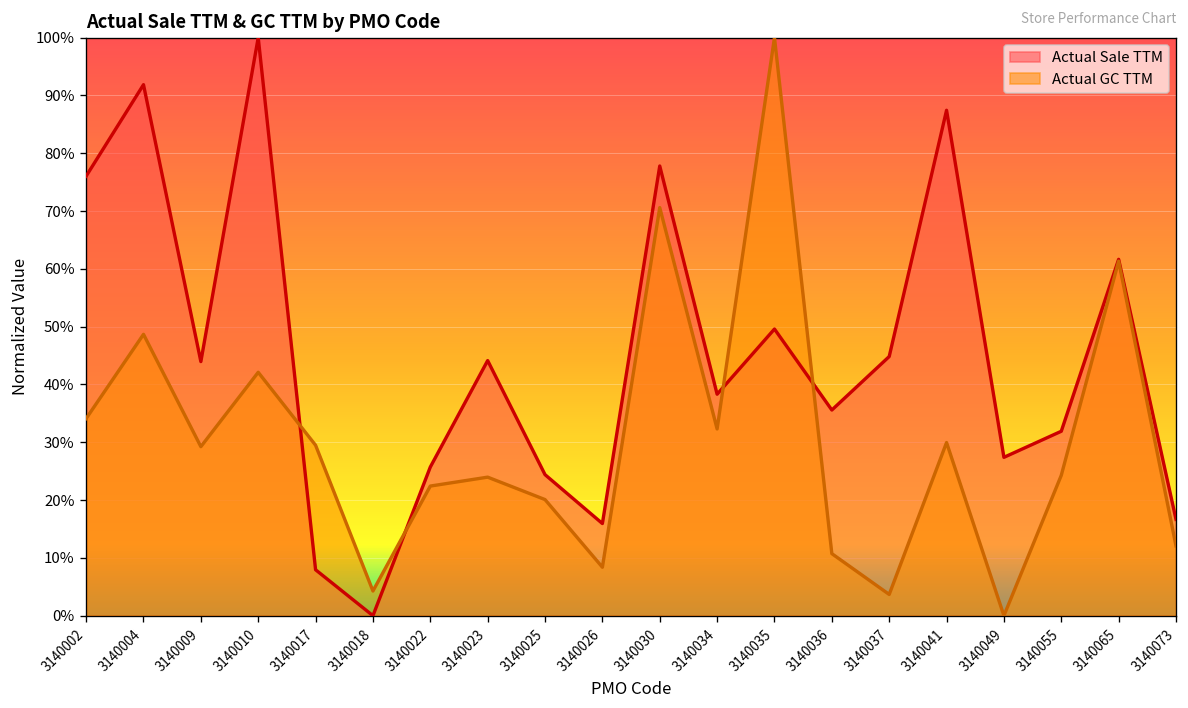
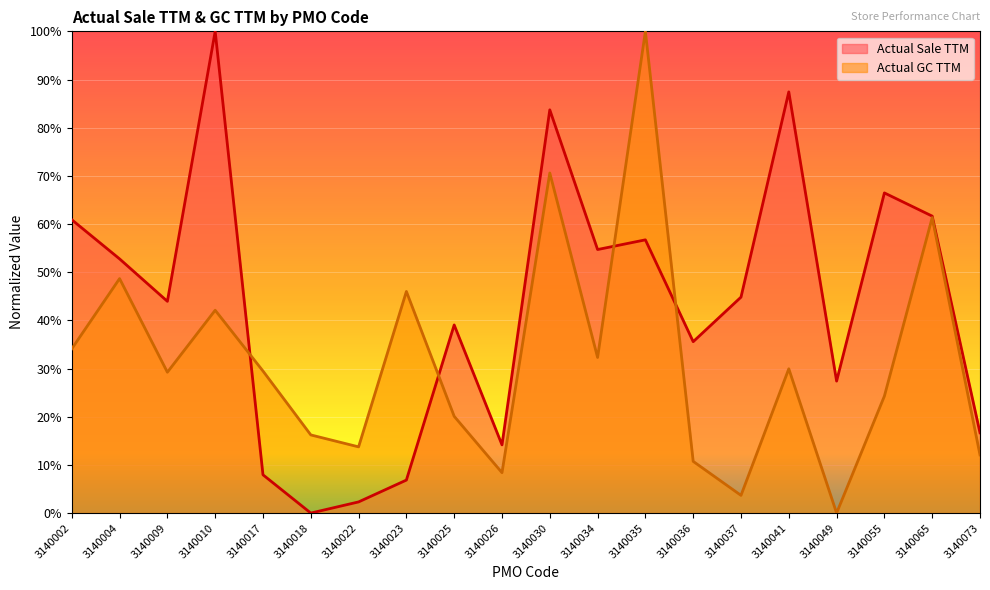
  {
    "Actual Sale TTM": {
-     "3140002": "76%",
-     "3140004": "92%",
+     "3140002": "61%",
+     "3140004": "53%",
      "3140009": "44%",
      "3140010": "100%",
      "3140017": "8%",
      "3140018": "0%",
-     "3140022": "26%",
-     "3140023": "44%",
-     "3140025": "24%",
-     "3140026": "16%",
-     "3140030": "78%",
-     "3140034": "38%",
-     "3140035": "50%",
+     "3140022": "2%",
+     "3140023": "7%",
+     "3140025": "39%",
+     "3140026": "14%",
+     "3140030": "84%",
+     "3140034": "55%",
+     "3140035": "57%",
      "3140036": "36%",
      "3140037": "45%",
      "3140041": "87%",
      "3140049": "27%",
-     "3140055": "32%",
+     "3140055": "66%",
      "3140073": "17%"
    },
    "Actual GC TTM": {
      "3140002": "34%",
      "3140004": "49%",
      "3140009": "29%",
      "3140010": "42%",
      "3140017": "29%",
-     "3140018": "4%",
-     "3140022": "22%",
-     "3140023": "24%",
+     "3140018": "16%",
+     "3140022": "14%",
+     "3140023": "46%",
      "3140025": "20%",
      "3140026": "8%",
      "3140030": "71%",
      "3140034": "32%",
      "3140035": "100%",
      "3140036": "11%",
      "3140037": "4%",
      "3140041": "30%",
      "3140049": "0%",
      "3140055": "24%",
      "3140073": "12%"
    }
  }
